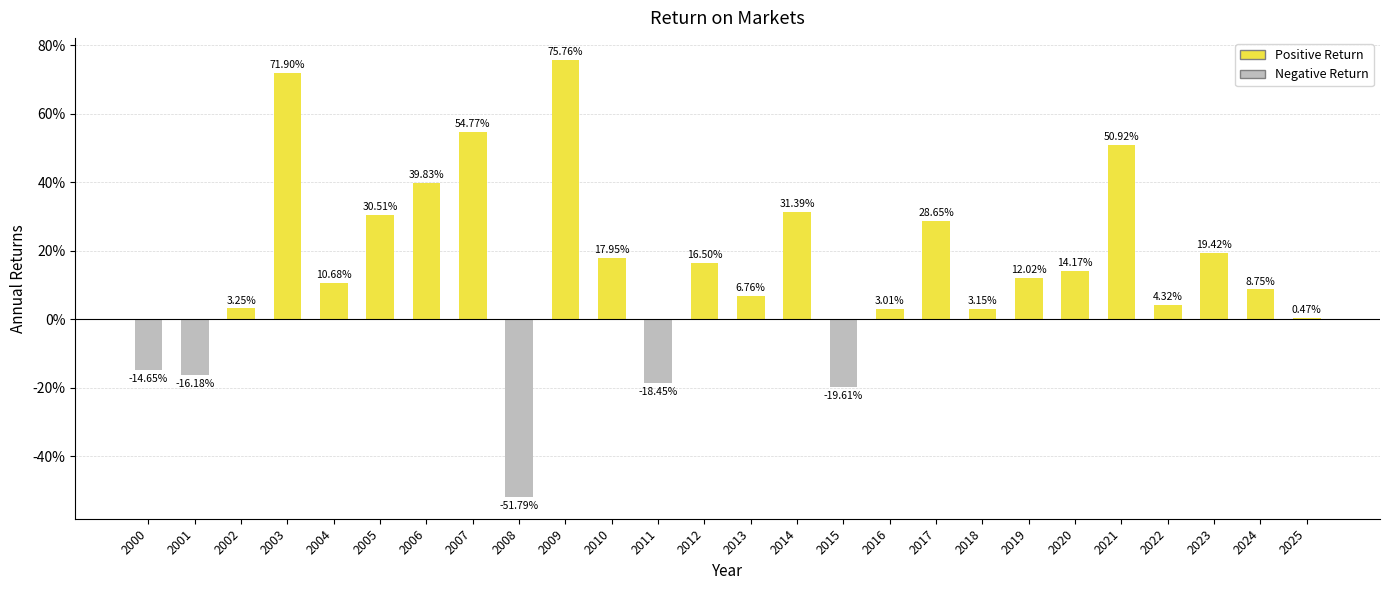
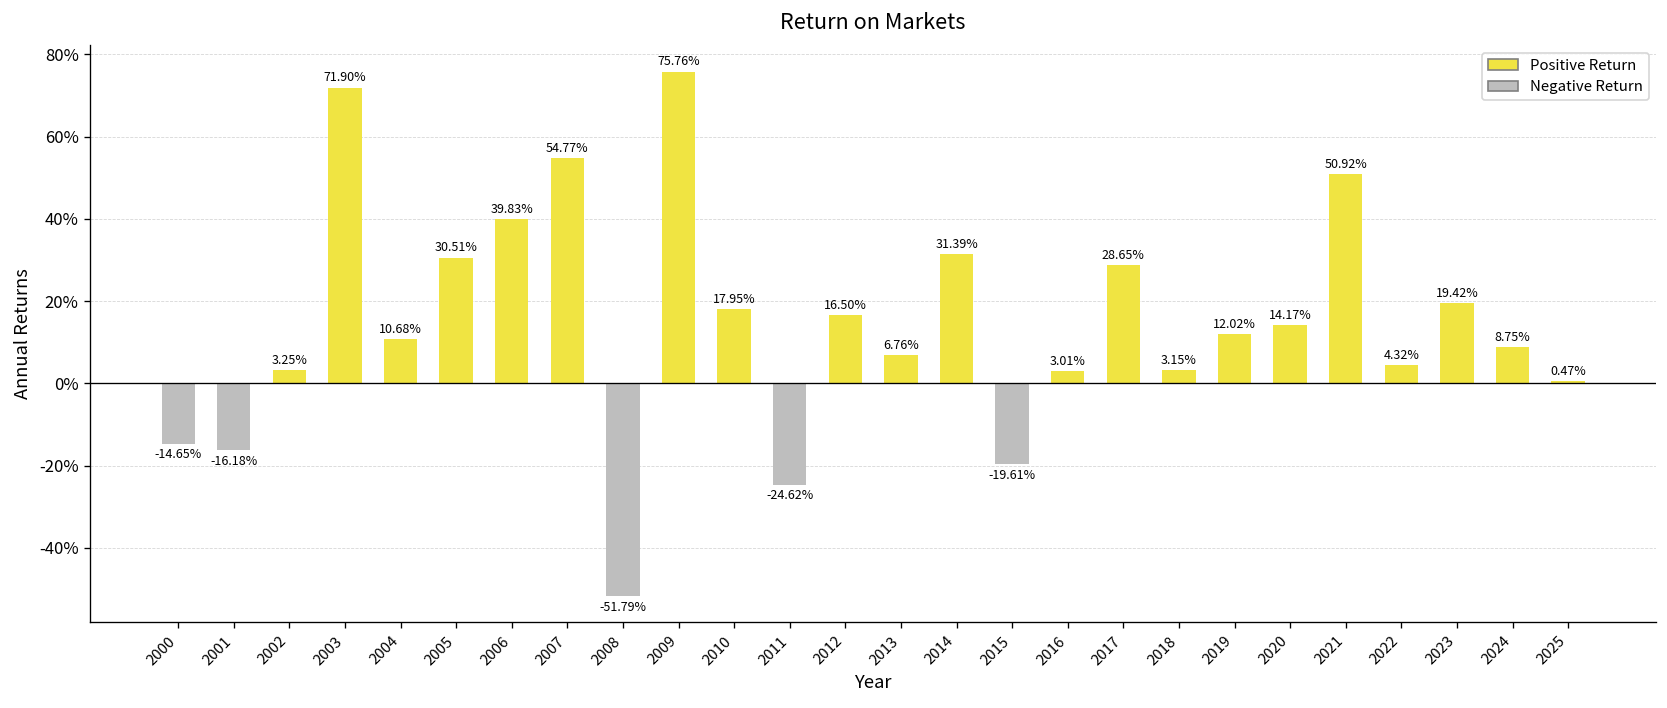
  {
    "2000": "-14.65%",
    "2001": "-16.18%",
    "2002": "3.25%",
    "2003": "71.90%",
    "2004": "10.68%",
    "2005": "30.51%",
    "2006": "39.83%",
    "2007": "54.77%",
    "2008": "-51.79%",
    "2009": "75.76%",
    "2010": "17.95%",
-   "2011": "-18.45%",
+   "2011": "-24.62%",
    "2012": "16.50%",
    "2013": "6.76%",
    "2014": "31.39%",
    "2015": "-19.61%",
    "2016": "3.01%",
    "2017": "28.65%",
    "2018": "3.15%",
    "2019": "12.02%",
    "2020": "14.17%",
    "2021": "50.92%",
    "2022": "4.32%",
    "2023": "19.42%",
    "2024": "8.75%",
    "2025": "0.47%"
  }
